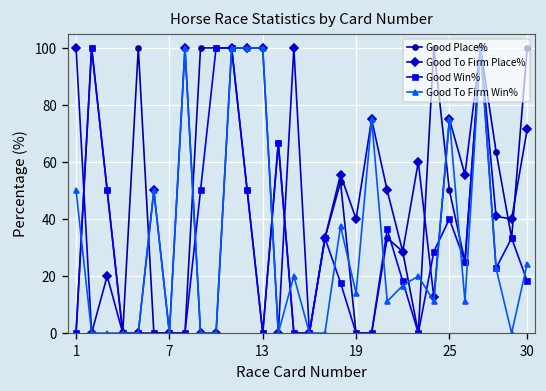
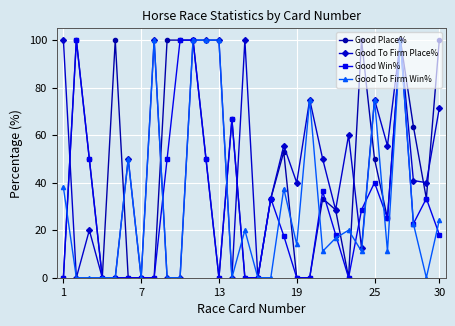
  {
    "Good To Firm Win%": {
-     "1": 50,
+     "1": 38,
      "19": 14,
      "30": 24
    }
  }
